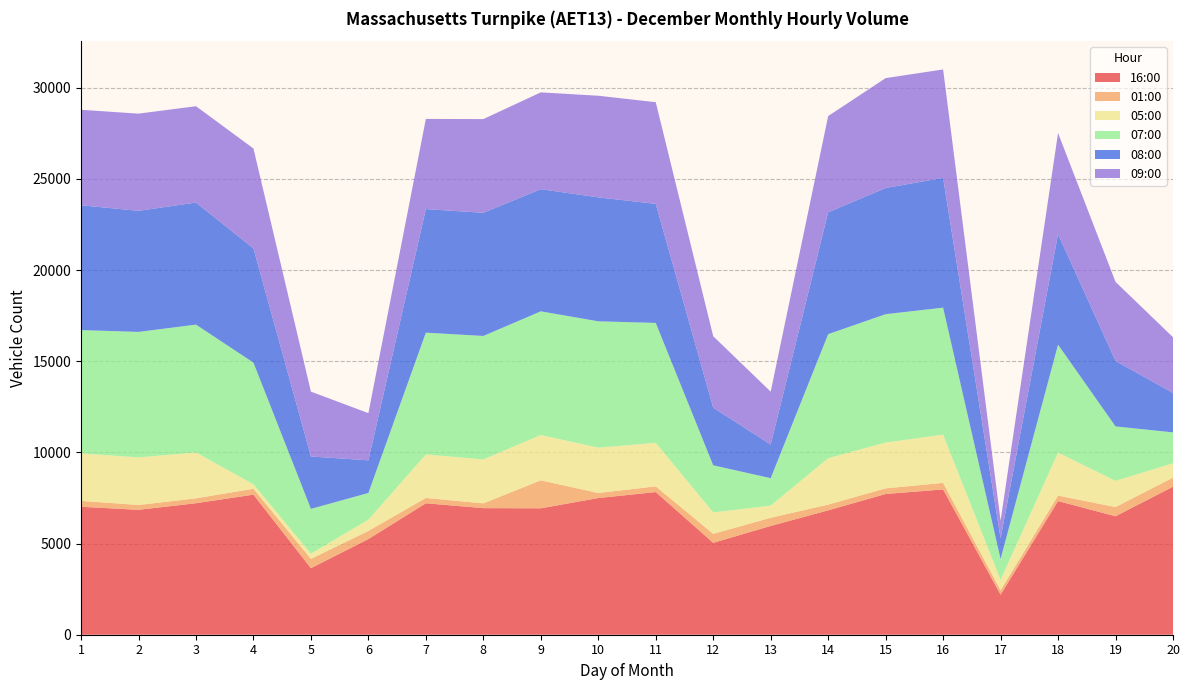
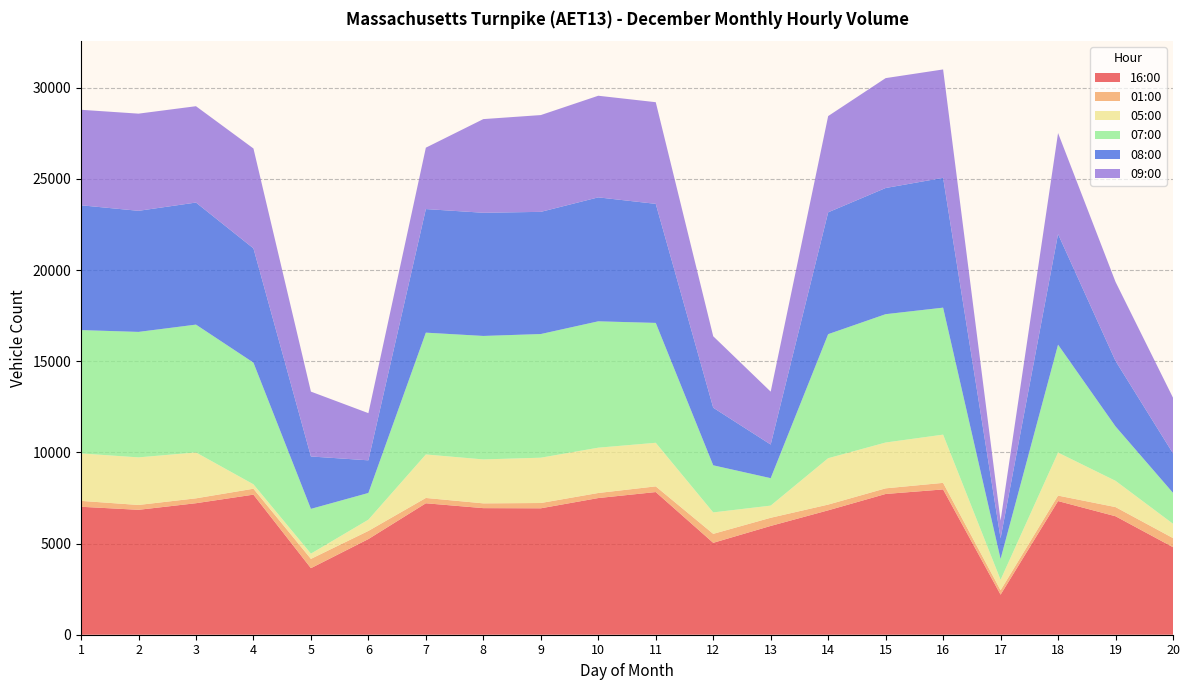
  {
    "16:00": {
      "1": 7000,
      "2": 6900,
      "3": 7200,
      "4": 7700,
      "5": 3700,
      "6": 5200,
      "7": 7200,
      "8": 6900,
      "9": 6900,
      "10": 7500,
      "11": 7800,
      "12": 5000,
      "13": 6000,
      "14": 6800,
      "15": 7700,
      "16": 8000,
      "17": 2200,
      "18": 7300,
      "19": 6500,
-     "20": 8100
+     "20": 4800
    },
    "01:00": {
      "1": 300,
      "2": 300,
      "3": 300,
      "4": 300,
      "5": 500,
      "6": 400,
      "7": 300,
      "8": 300,
-     "9": 1500,
+     "9": 300,
      "10": 300,
      "11": 300,
      "12": 500,
      "13": 400,
      "14": 300,
      "15": 300,
      "16": 400,
      "17": 200,
      "18": 300,
      "19": 500,
      "20": 500
    },
    "05:00": {
      "1": 2600,
      "2": 2600,
      "3": 2500,
      "4": 200,
      "5": 300,
      "6": 600,
      "7": 2400,
      "8": 2400,
      "9": 2500,
      "10": 2500,
      "11": 2400,
      "12": 1200,
      "13": 700,
      "14": 2500,
      "15": 2500,
      "16": 2600,
      "17": 600,
      "18": 2400,
      "19": 1400,
      "20": 800
    },
    "07:00": {
      "1": 6800,
      "2": 6900,
      "3": 7000,
      "4": 6700,
      "5": 2500,
      "6": 1500,
      "7": 6700,
      "8": 6800,
      "9": 6800,
      "10": 6900,
      "11": 6600,
      "12": 2600,
      "13": 1500,
      "14": 6800,
      "15": 7000,
      "16": 7000,
      "17": 1100,
      "18": 5900,
      "19": 3000,
      "20": 1700
    },
    "08:00": {
      "1": 6800,
      "2": 6600,
      "3": 6700,
      "4": 6300,
      "5": 2900,
      "6": 1800,
      "7": 6800,
      "8": 6800,
      "9": 6700,
      "10": 6800,
      "11": 6500,
      "12": 3200,
      "13": 1800,
      "14": 6700,
      "15": 6900,
      "16": 7100,
      "17": 1100,
      "18": 6100,
      "19": 3600,
      "20": 2200
    },
    "09:00": {
      "1": 5200,
      "2": 5300,
      "3": 5300,
      "4": 5500,
      "5": 3600,
      "6": 2600,
-     "7": 4900,
+     "7": 3400,
      "8": 5100,
      "9": 5300,
      "10": 5600,
      "11": 5600,
      "12": 3900,
      "13": 2900,
      "14": 5300,
      "15": 6000,
      "16": 5900,
      "17": 1000,
      "18": 5500,
      "19": 4300,
      "20": 3100
    }
  }
